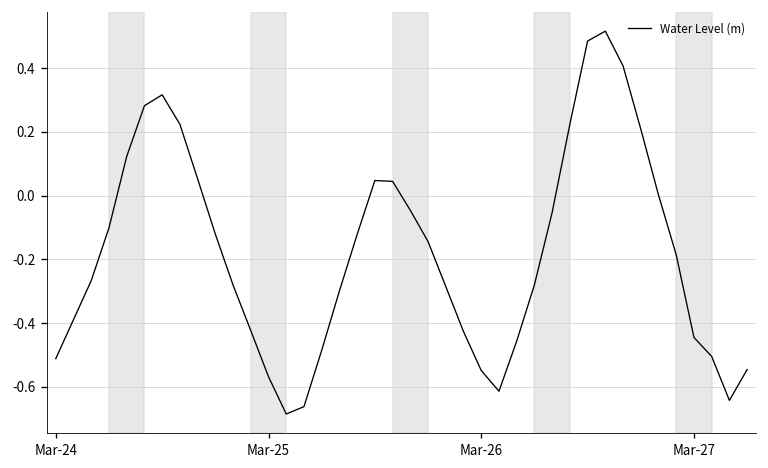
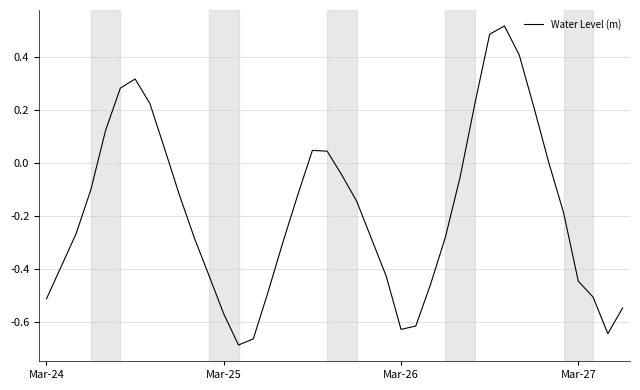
  {
    "Mar-24": -0.51,
    "Mar-25": -0.57,
-   "Mar-26": -0.55,
+   "Mar-26": -0.63,
    "Mar-27": -0.45
  }
